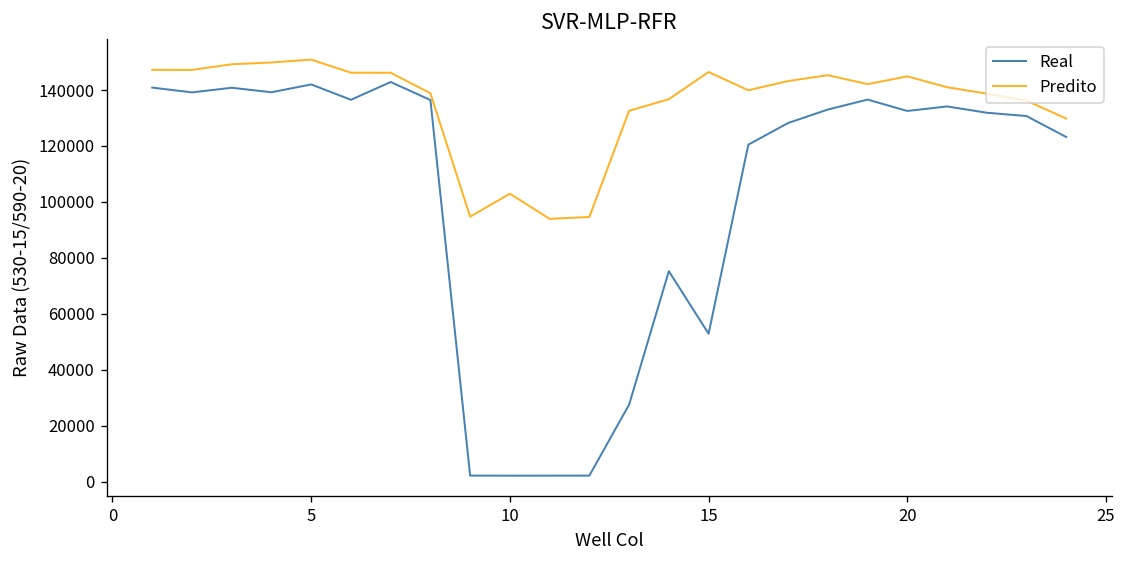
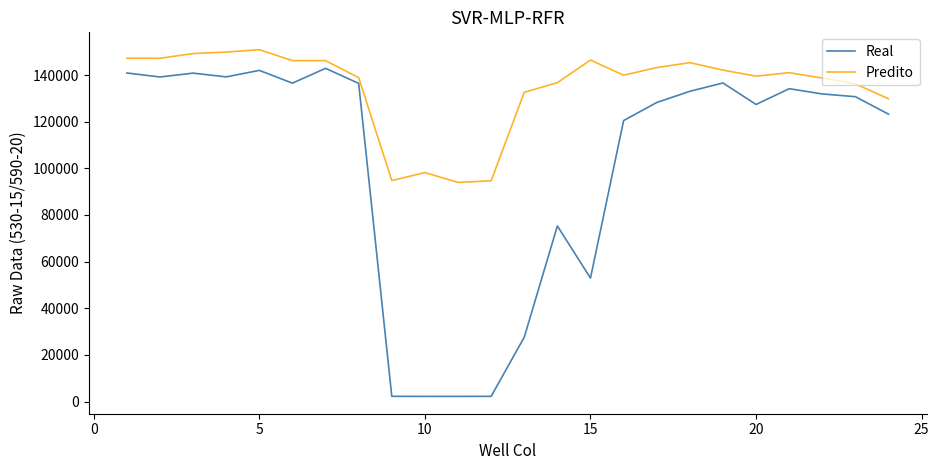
  {
    "Real": {
      "5": 142000,
      "10": 2000,
      "15": 53000,
-     "20": 133000
+     "20": 127000
    },
    "Predito": {
      "5": 151000,
-     "10": 103000,
+     "10": 98000,
      "15": 146000,
-     "20": 145000
+     "20": 140000
    }
  }
